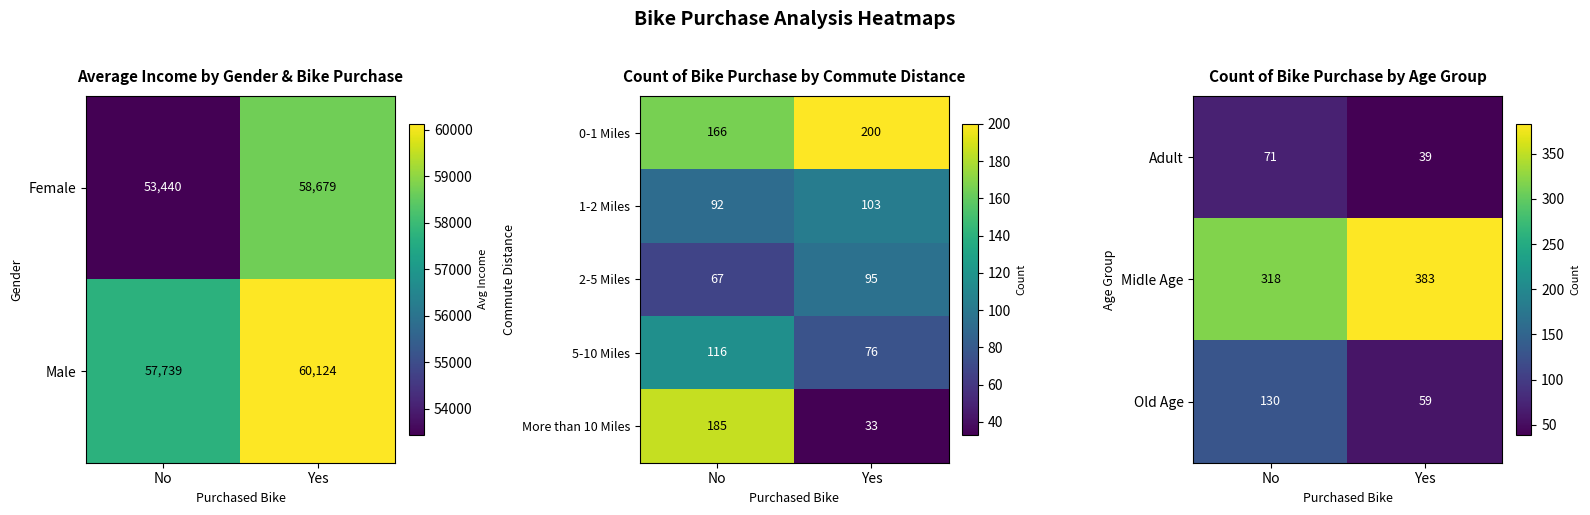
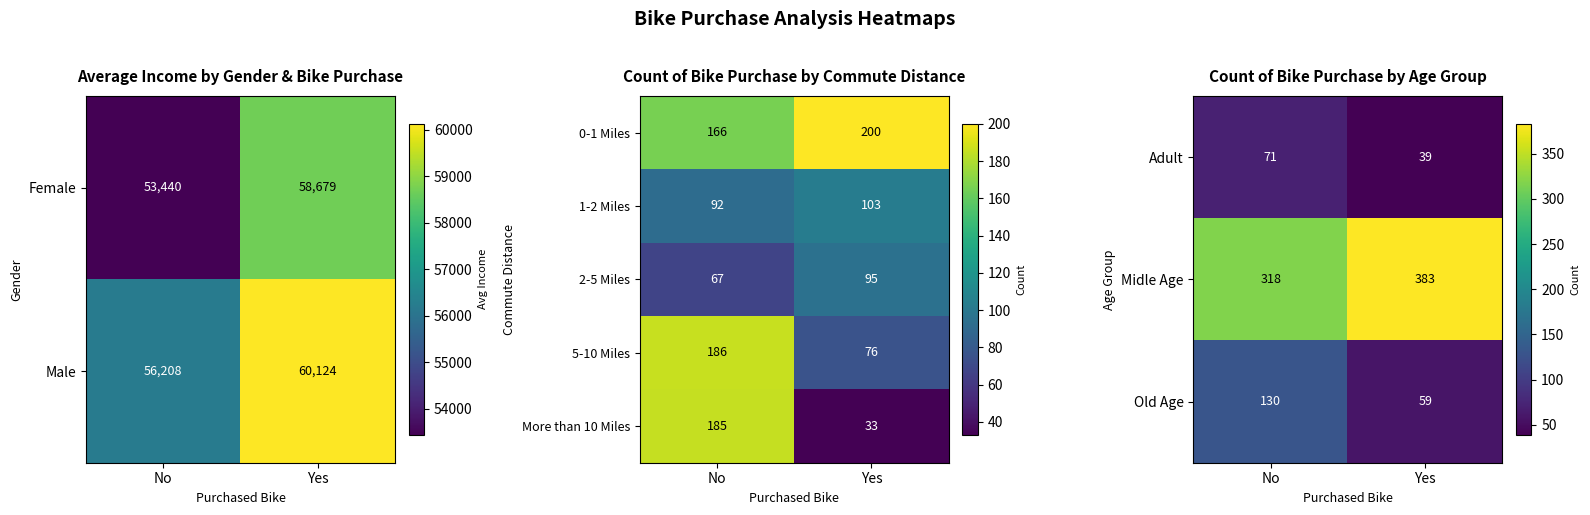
  {
    "Average Income by Gender & Bike Purchase": {
      "Female": {
        "No": "53,440",
        "Yes": "58,679"
      },
      "Male": {
-       "No": "57,739",
+       "No": "56,208",
        "Yes": "60,124"
      }
    },
    "Count of Bike Purchase by Commute Distance": {
      "0-1 Miles": {
        "No": "166",
        "Yes": "200"
      },
      "1-2 Miles": {
        "No": "92",
        "Yes": "103"
      },
      "2-5 Miles": {
        "No": "67",
        "Yes": "95"
      },
      "5-10 Miles": {
-       "No": "116",
+       "No": "186",
        "Yes": "76"
      },
      "More than 10 Miles": {
        "No": "185",
        "Yes": "33"
      }
    },
    "Count of Bike Purchase by Age Group": {
      "Adult": {
        "No": "71",
        "Yes": "39"
      },
      "Midle Age": {
        "No": "318",
        "Yes": "383"
      },
      "Old Age": {
        "No": "130",
        "Yes": "59"
      }
    }
  }
